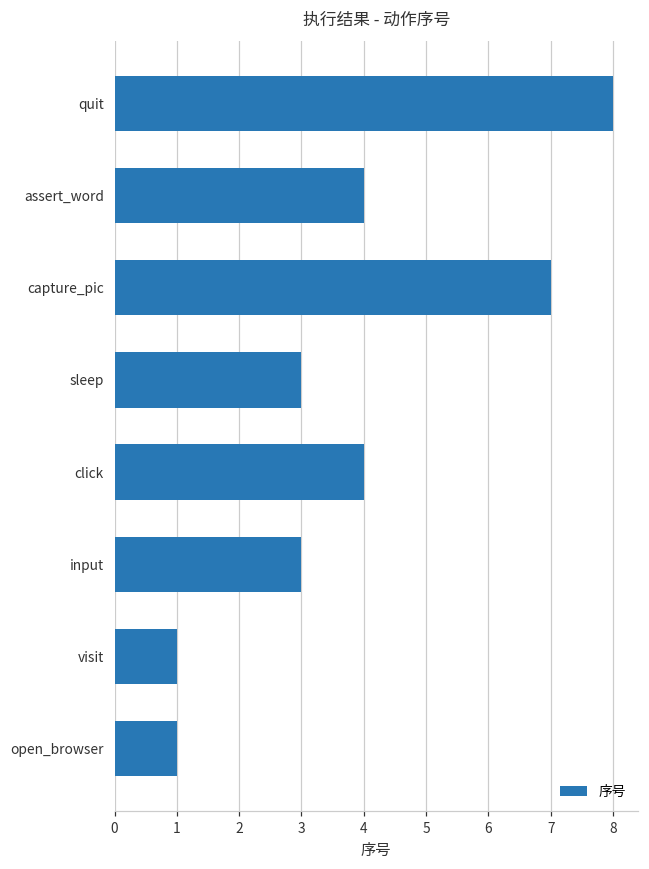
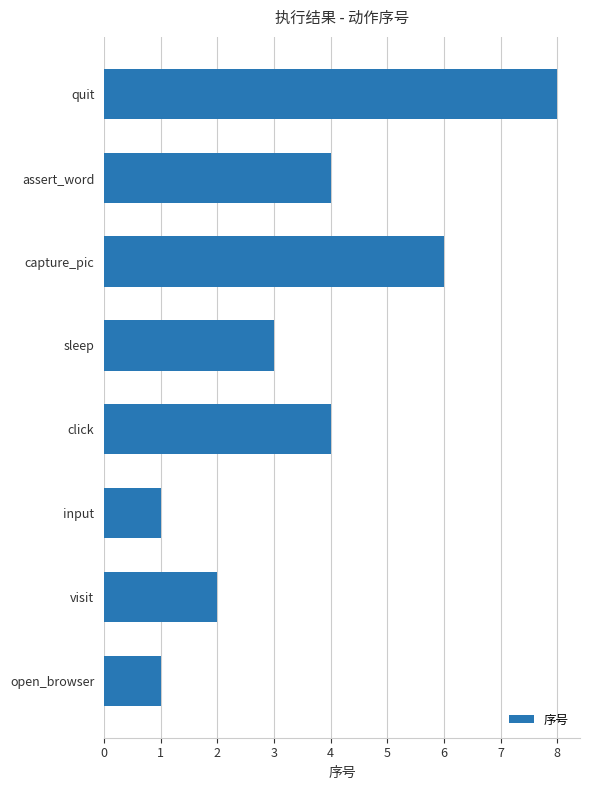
  {
    "quit": 8,
    "assert_word": 4,
-   "capture_pic": 7,
+   "capture_pic": 6,
    "sleep": 3,
    "click": 4,
-   "input": 3,
-   "visit": 1,
+   "input": 1,
+   "visit": 2,
    "open_browser": 1
  }
